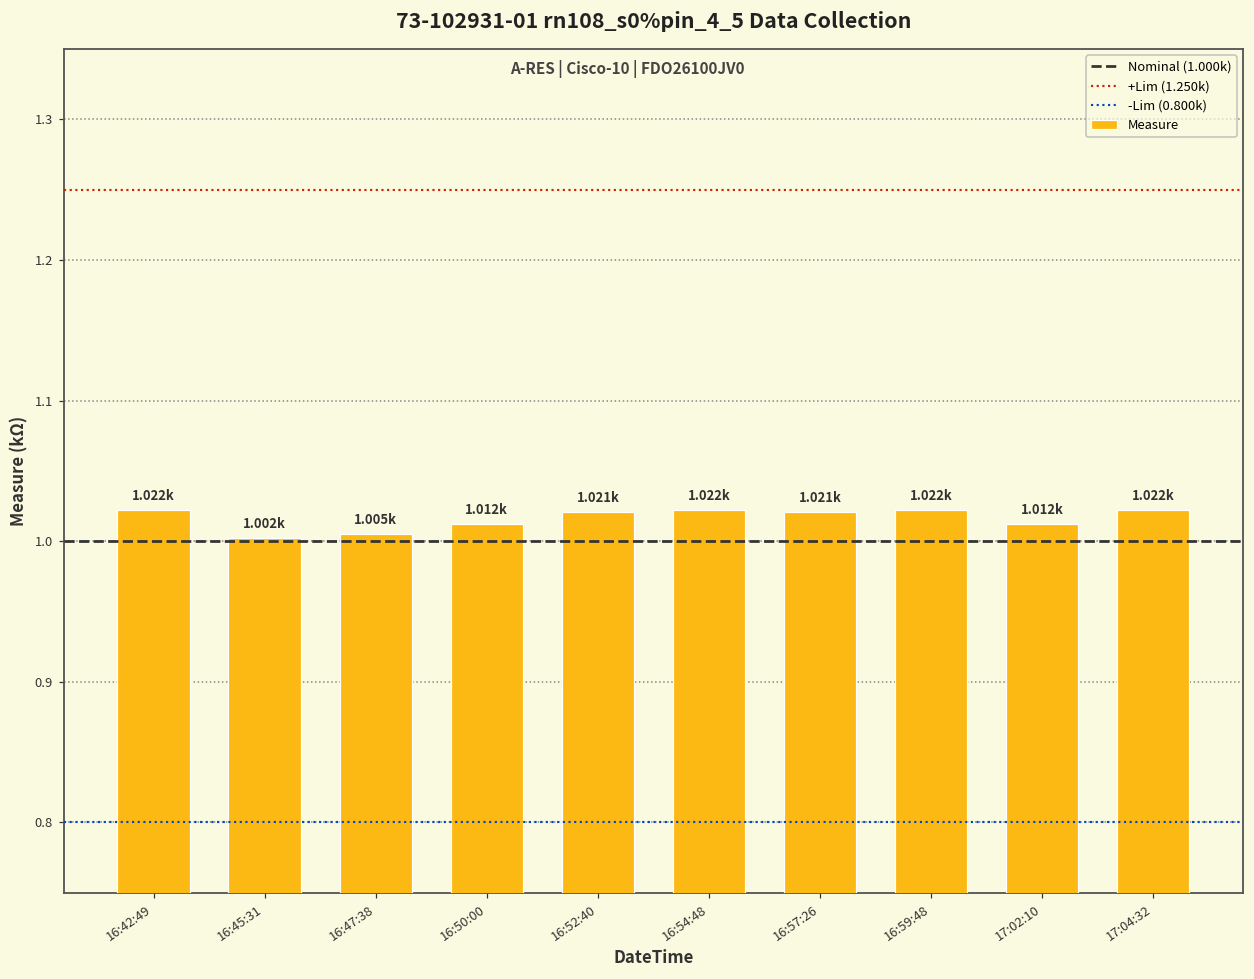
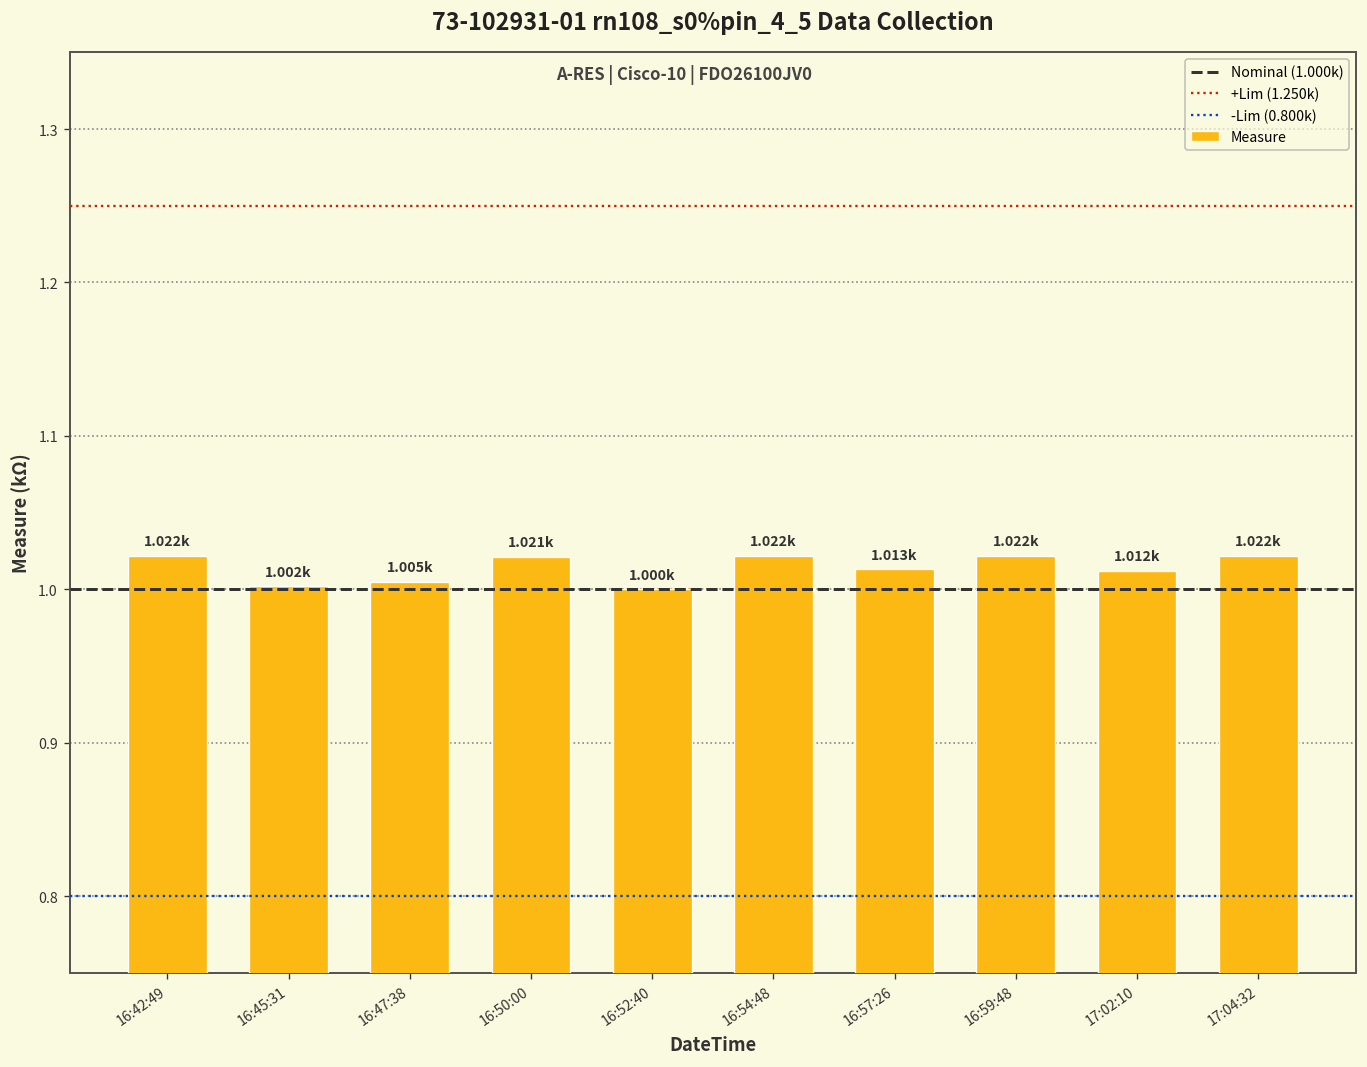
  {
    "16:42:49": "1.022k",
    "16:45:31": "1.002k",
    "16:47:38": "1.005k",
-   "16:50:00": "1.012k",
-   "16:52:40": "1.021k",
+   "16:50:00": "1.021k",
+   "16:52:40": "1.000k",
    "16:54:48": "1.022k",
-   "16:57:26": "1.021k",
+   "16:57:26": "1.013k",
    "16:59:48": "1.022k",
    "17:02:10": "1.012k",
    "17:04:32": "1.022k"
  }
